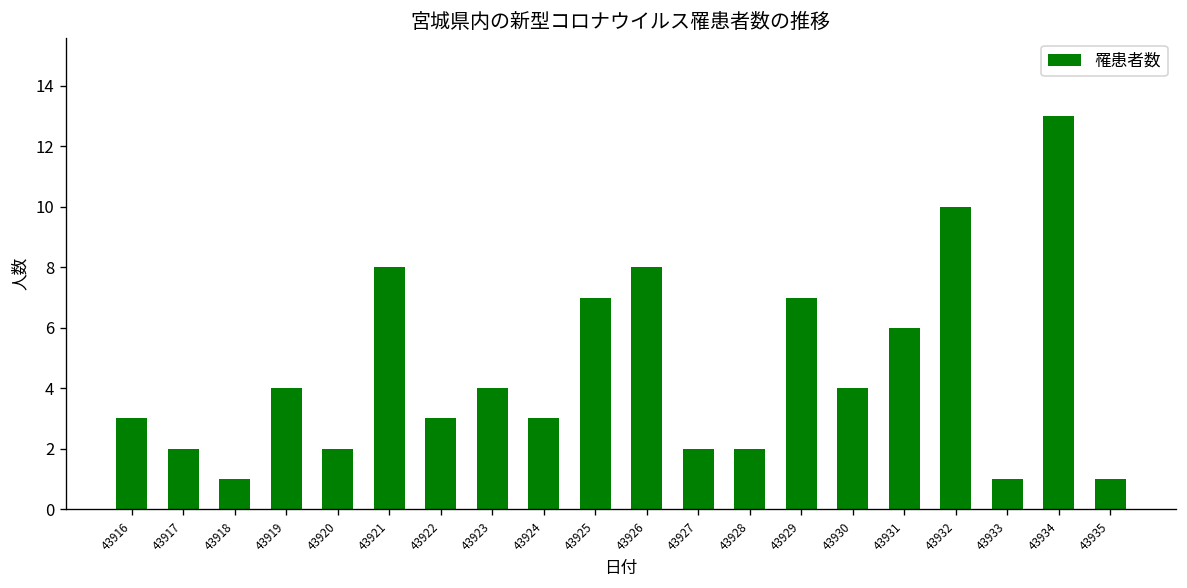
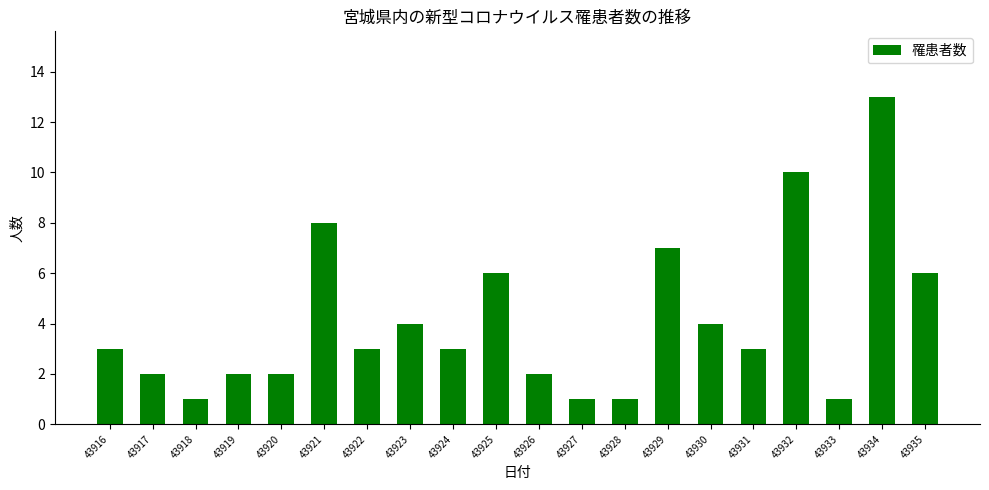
  {
    "43916": 3,
    "43917": 2,
    "43918": 1,
-   "43919": 4,
+   "43919": 2,
    "43920": 2,
    "43921": 8,
    "43922": 3,
    "43923": 4,
    "43924": 3,
-   "43925": 7,
-   "43926": 8,
-   "43927": 2,
-   "43928": 2,
+   "43925": 6,
+   "43926": 2,
+   "43927": 1,
+   "43928": 1,
    "43929": 7,
    "43930": 4,
-   "43931": 6,
+   "43931": 3,
    "43932": 10,
    "43933": 1,
    "43934": 13,
-   "43935": 1
+   "43935": 6
  }
